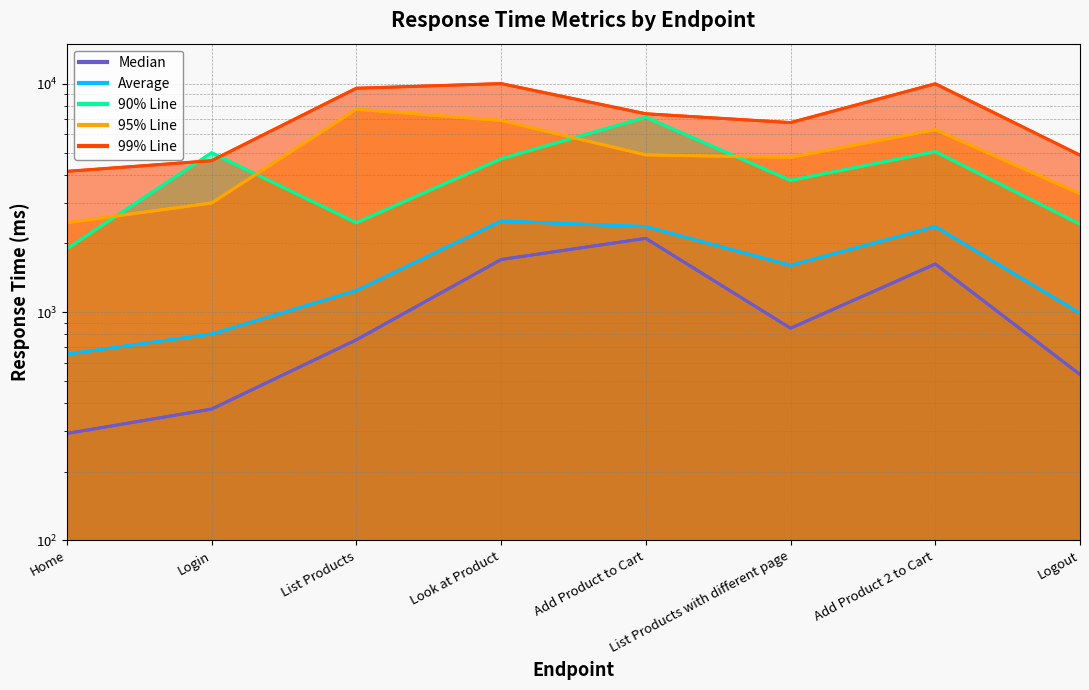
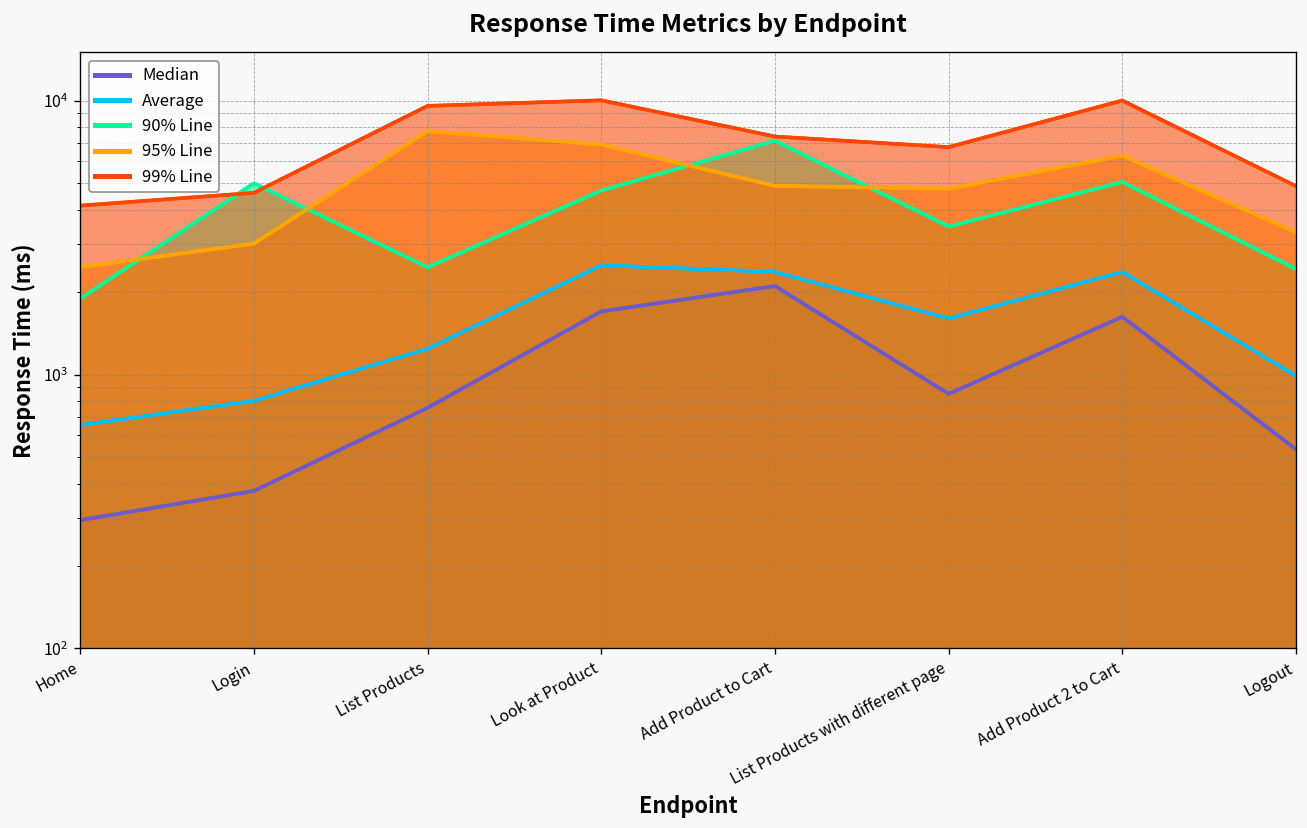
  {
    "Median": {
      "Home": 290,
      "Login": 380,
      "List Products": 760,
      "Look at Product": 1700,
      "Add Product to Cart": 2100,
      "List Products with different page": 850,
      "Add Product 2 to Cart": 1600,
      "Logout": 530
    },
    "Average": {
      "Home": 650,
      "Login": 800,
      "List Products": 1200,
      "Look at Product": 2500,
      "Add Product to Cart": 2400,
      "List Products with different page": 1600,
      "Add Product 2 to Cart": 2400,
      "Logout": 990
    },
    "90% Line": {
      "Home": 1900,
      "Login": 5000,
      "List Products": 2500,
      "Look at Product": 4700,
      "Add Product to Cart": 7100,
-     "List Products with different page": 3800,
+     "List Products with different page": 3500,
      "Add Product 2 to Cart": 5000,
      "Logout": 2400
    },
    "95% Line": {
      "Home": 2500,
      "Login": 3000,
      "List Products": 7700,
      "Look at Product": 6900,
      "Add Product to Cart": 4900,
      "List Products with different page": 4800,
      "Add Product 2 to Cart": 6300,
      "Logout": 3300
    },
    "99% Line": {
      "Home": 4100,
      "Login": 4600,
      "List Products": 9600,
      "Look at Product": 10000,
      "Add Product to Cart": 7400,
      "List Products with different page": 6800,
      "Add Product 2 to Cart": 10000,
      "Logout": 4900
    }
  }
